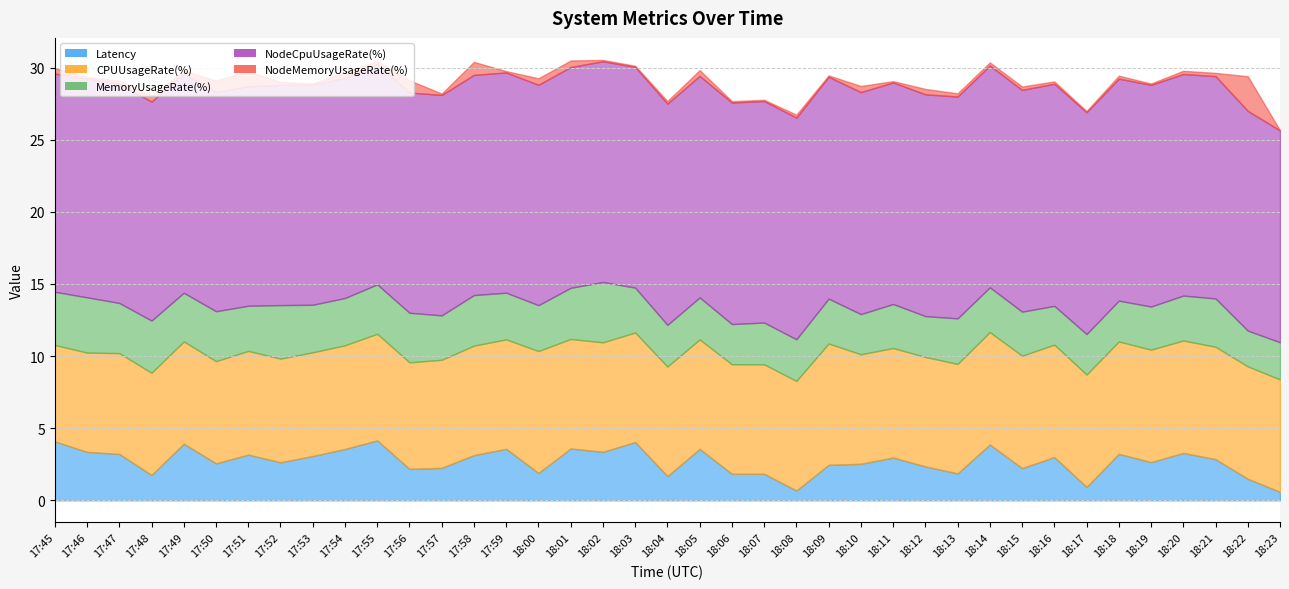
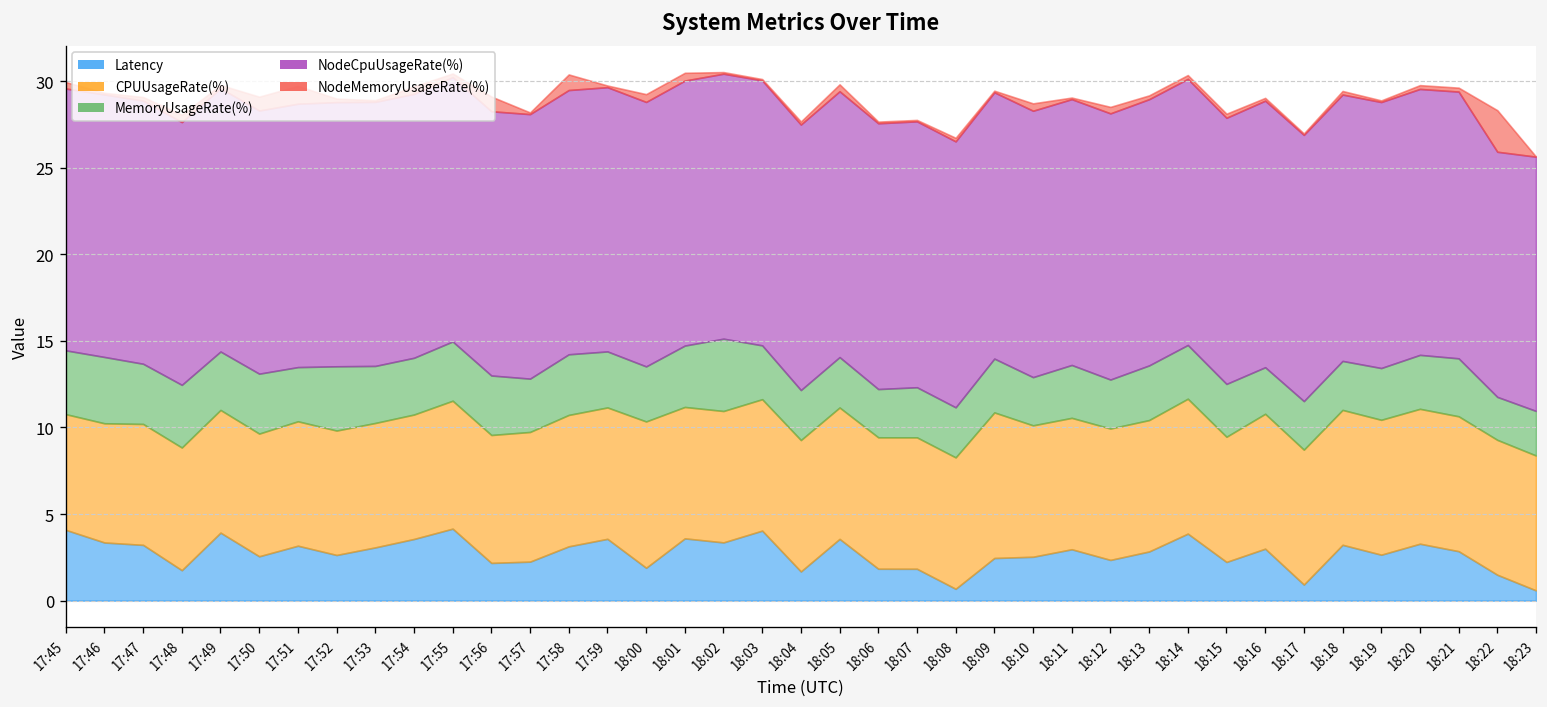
  {
    "Latency": {
      "17:45": 4.1,
      "17:46": 3.4,
      "17:47": 3.2,
      "17:48": 1.8,
      "17:49": 3.9,
      "17:50": 2.6,
      "17:51": 3.2,
      "17:52": 2.6,
      "17:53": 3.1,
      "17:54": 3.6,
      "17:55": 4.2,
      "17:56": 2.2,
      "17:57": 2.3,
      "17:58": 3.1,
      "17:59": 3.6,
      "18:00": 1.9,
      "18:01": 3.6,
      "18:02": 3.4,
      "18:03": 4.0,
      "18:04": 1.7,
      "18:05": 3.6,
      "18:06": 1.8,
      "18:07": 1.8,
      "18:08": 0.7,
      "18:09": 2.5,
      "18:10": 2.5,
      "18:11": 3.0,
      "18:12": 2.4,
-     "18:13": 1.9,
+     "18:13": 2.8,
      "18:14": 3.9,
      "18:15": 2.2,
      "18:16": 3.0,
      "18:17": 0.9,
      "18:18": 3.2,
      "18:19": 2.7,
      "18:20": 3.3,
      "18:21": 2.9,
      "18:22": 1.5,
      "18:23": 0.6
    },
    "CPUUsageRate(%)": {
      "17:45": 6.7,
      "17:46": 6.9,
      "17:47": 7.0,
      "17:48": 7.1,
      "17:49": 7.1,
      "17:50": 7.1,
      "17:51": 7.2,
      "17:52": 7.2,
      "17:53": 7.2,
      "17:54": 7.2,
      "17:55": 7.4,
      "17:56": 7.4,
      "17:57": 7.5,
      "17:58": 7.6,
      "17:59": 7.6,
      "18:00": 8.5,
      "18:01": 7.6,
      "18:02": 7.6,
      "18:03": 7.6,
      "18:04": 7.6,
      "18:05": 7.6,
      "18:06": 7.6,
      "18:07": 7.6,
      "18:08": 7.6,
      "18:09": 8.4,
      "18:10": 7.6,
      "18:11": 7.6,
      "18:12": 7.6,
      "18:13": 7.6,
      "18:14": 7.8,
-     "18:15": 7.8,
+     "18:15": 7.2,
      "18:16": 7.8,
      "18:17": 7.8,
      "18:18": 7.8,
      "18:19": 7.8,
      "18:20": 7.8,
      "18:21": 7.8,
      "18:22": 7.8,
      "18:23": 7.8
    },
    "MemoryUsageRate(%)": {
      "17:45": 3.7,
      "17:46": 3.8,
      "17:47": 3.5,
      "17:48": 3.6,
      "17:49": 3.4,
      "17:50": 3.5,
      "17:51": 3.1,
      "17:52": 3.7,
      "17:53": 3.3,
      "17:54": 3.3,
      "17:55": 3.4,
      "17:56": 3.4,
      "17:57": 3.1,
      "17:58": 3.5,
      "17:59": 3.2,
      "18:00": 3.2,
      "18:01": 3.5,
      "18:02": 4.2,
      "18:03": 3.1,
      "18:04": 2.9,
      "18:05": 2.9,
      "18:06": 2.8,
      "18:07": 2.9,
      "18:08": 2.9,
      "18:09": 3.1,
      "18:10": 2.8,
      "18:11": 3.1,
      "18:12": 2.8,
      "18:13": 3.2,
      "18:14": 3.1,
      "18:15": 3.1,
      "18:16": 2.7,
      "18:17": 2.8,
      "18:18": 2.8,
      "18:19": 3.0,
      "18:20": 3.1,
      "18:21": 3.3,
      "18:22": 2.5,
      "18:23": 2.6
    },
    "NodeCpuUsageRate(%)": {
      "17:45": 15.1,
      "17:48": 15.2,
      "17:58": 15.3,
      "18:00": 15.3,
      "18:01": 15.3,
      "18:05": 15.4,
      "18:08": 15.4,
      "18:10": 15.4,
      "18:12": 15.4,
      "18:13": 15.4,
      "18:14": 15.4,
      "18:15": 15.4,
      "18:18": 15.4,
      "18:20": 15.4,
      "18:21": 15.4,
-     "18:22": 15.2
+     "18:22": 14.2
    },
    "NodeMemoryUsageRate(%)": {
      "17:45": 0.4,
      "17:58": 0.9,
      "18:00": 0.4,
      "18:01": 0.4,
      "18:05": 0.4,
      "18:08": 0.2,
      "18:10": 0.4,
      "18:12": 0.4,
      "18:13": 0.2,
      "18:14": 0.2,
      "18:15": 0.2,
      "18:18": 0.2,
      "18:20": 0.2,
      "18:21": 0.2,
      "18:22": 2.4
    }
  }
